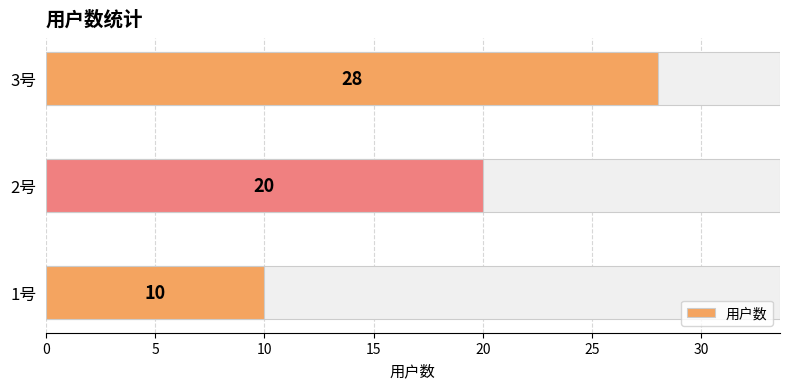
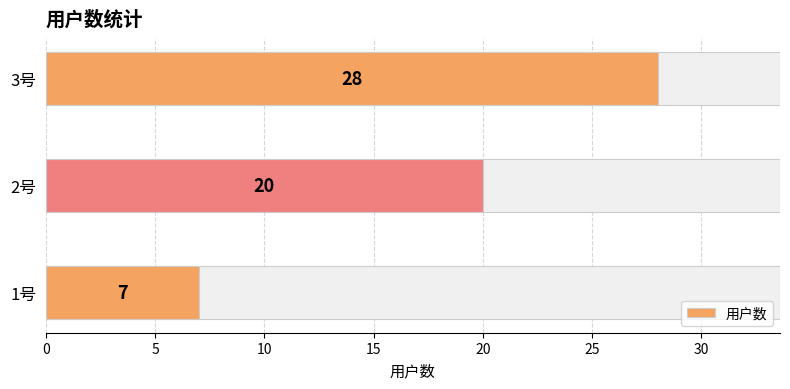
  {
    "用户数": {
-     "1号": 10
+     "1号": 7
    }
  }
